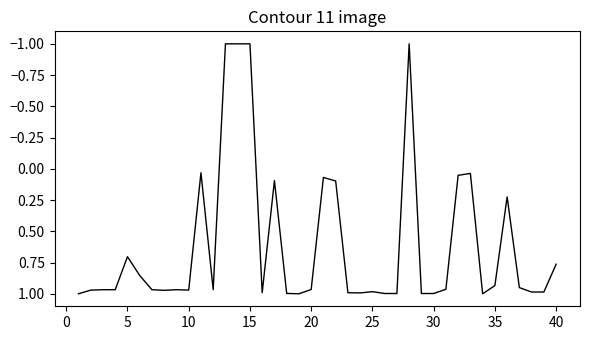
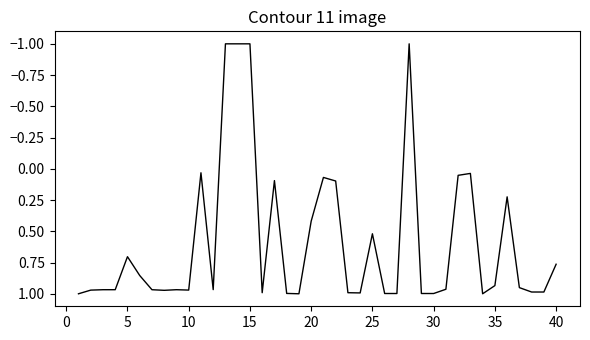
  {
    "5": 0.70,
    "10": 0.97,
    "15": -1.00,
-   "20": 0.97,
-   "25": 0.98,
+   "20": 0.42,
+   "25": 0.52,
    "30": 1.00,
    "35": 0.93,
    "40": 0.76
  }
